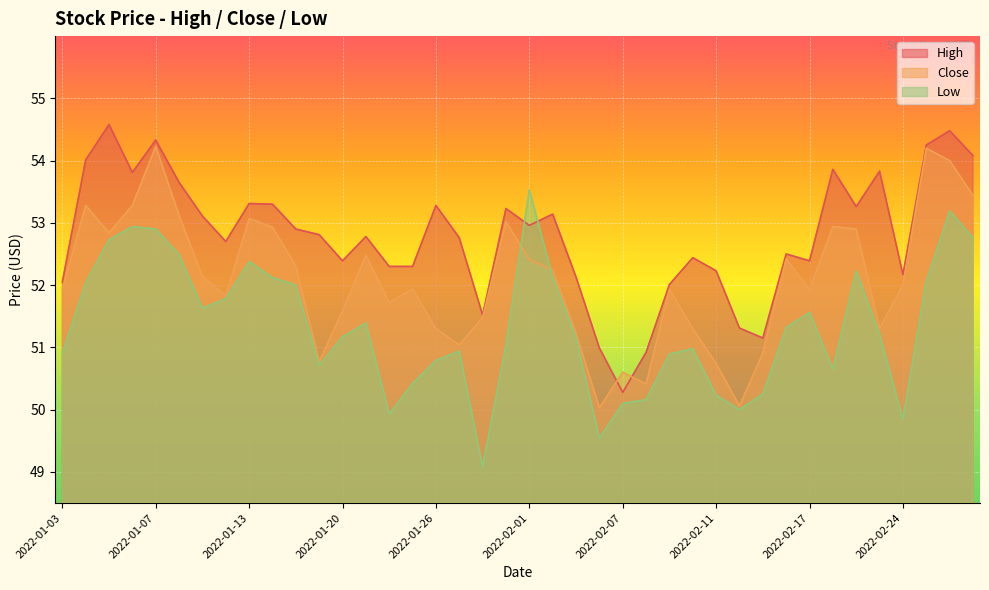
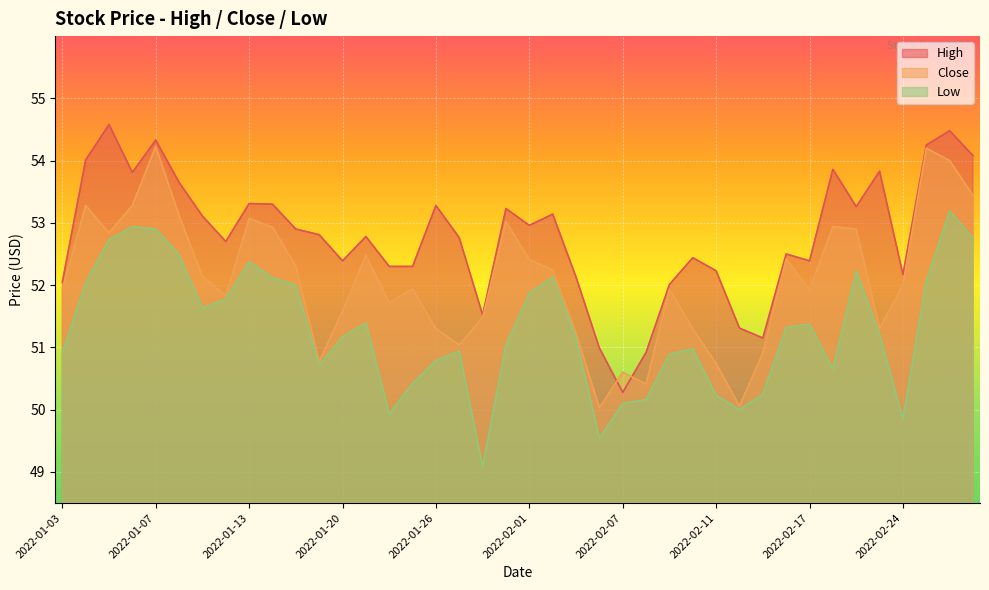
  {
    "High": {
      "2022-01-03": 52.0,
      "2022-01-07": 54.3,
      "2022-01-13": 53.3,
      "2022-01-20": 52.4,
      "2022-01-26": 53.3,
      "2022-02-01": 53.0,
      "2022-02-07": 50.3,
      "2022-02-11": 52.2,
      "2022-02-17": 52.4,
      "2022-02-24": 52.2
    },
    "Close": {
      "2022-01-03": 51.9,
      "2022-01-07": 54.2,
      "2022-01-13": 53.1,
      "2022-01-20": 51.6,
      "2022-01-26": 51.3,
      "2022-02-01": 52.4,
      "2022-02-07": 50.6,
      "2022-02-11": 50.7,
      "2022-02-17": 51.9,
      "2022-02-24": 52.0
    },
    "Low": {
      "2022-01-03": 50.9,
      "2022-01-07": 52.9,
      "2022-01-13": 52.4,
      "2022-01-20": 51.2,
      "2022-01-26": 50.8,
-     "2022-02-01": 53.5,
+     "2022-02-01": 51.9,
      "2022-02-07": 50.1,
      "2022-02-11": 50.2,
-     "2022-02-17": 51.6,
+     "2022-02-17": 51.4,
      "2022-02-24": 49.8
    }
  }
